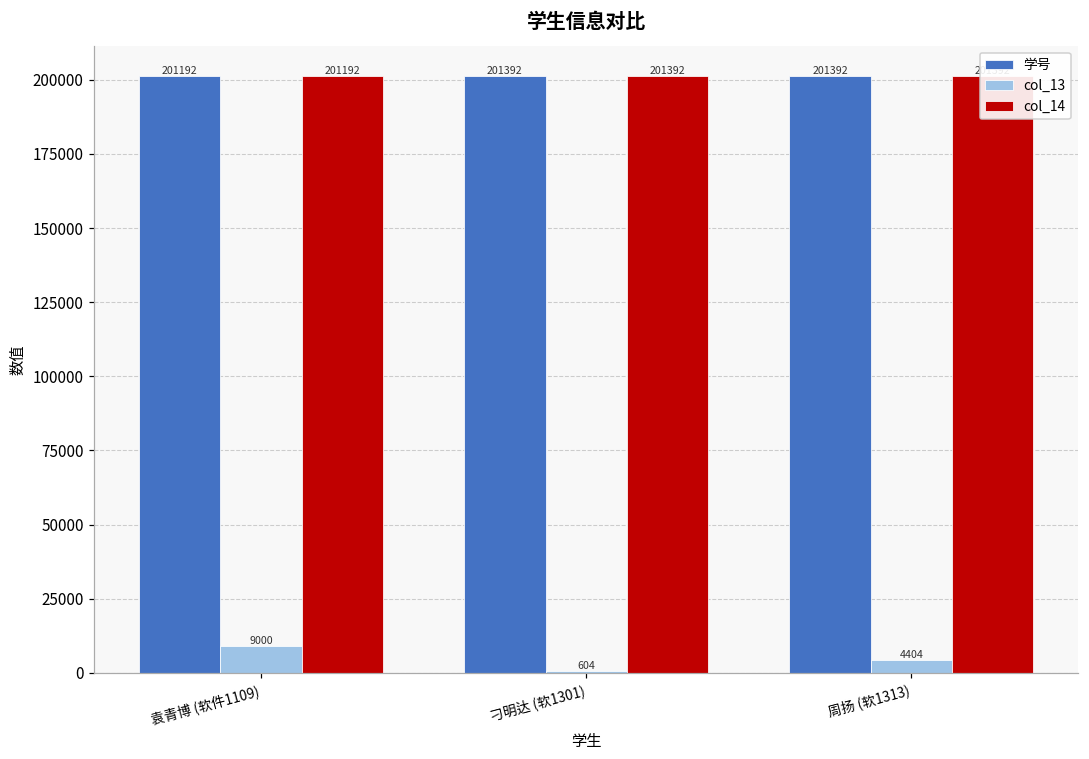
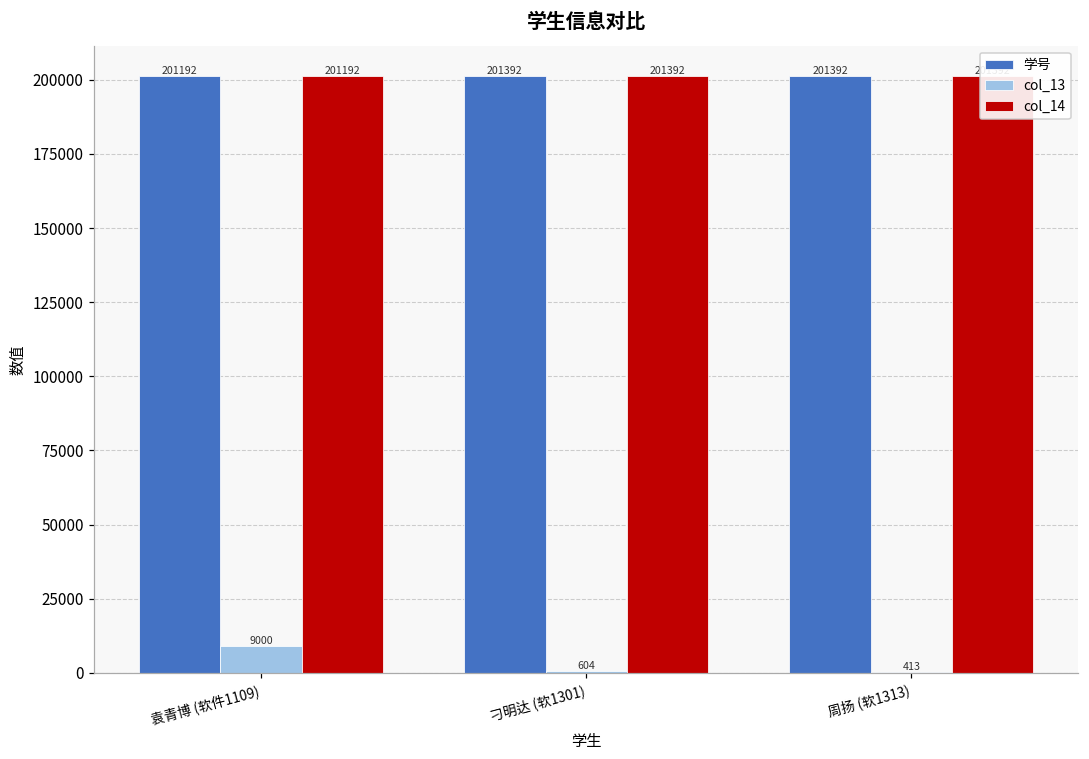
  {
    "学号": {
      "袁青博 (软件1109)": 201192,
      "刁明达 (软1301)": 201392,
      "周扬 (软1313)": 201392
    },
    "col_13": {
      "袁青博 (软件1109)": 9000,
      "刁明达 (软1301)": 604,
-     "周扬 (软1313)": 4404
+     "周扬 (软1313)": 413
    },
    "col_14": {
      "袁青博 (软件1109)": 201192,
      "刁明达 (软1301)": 201392
    }
  }
